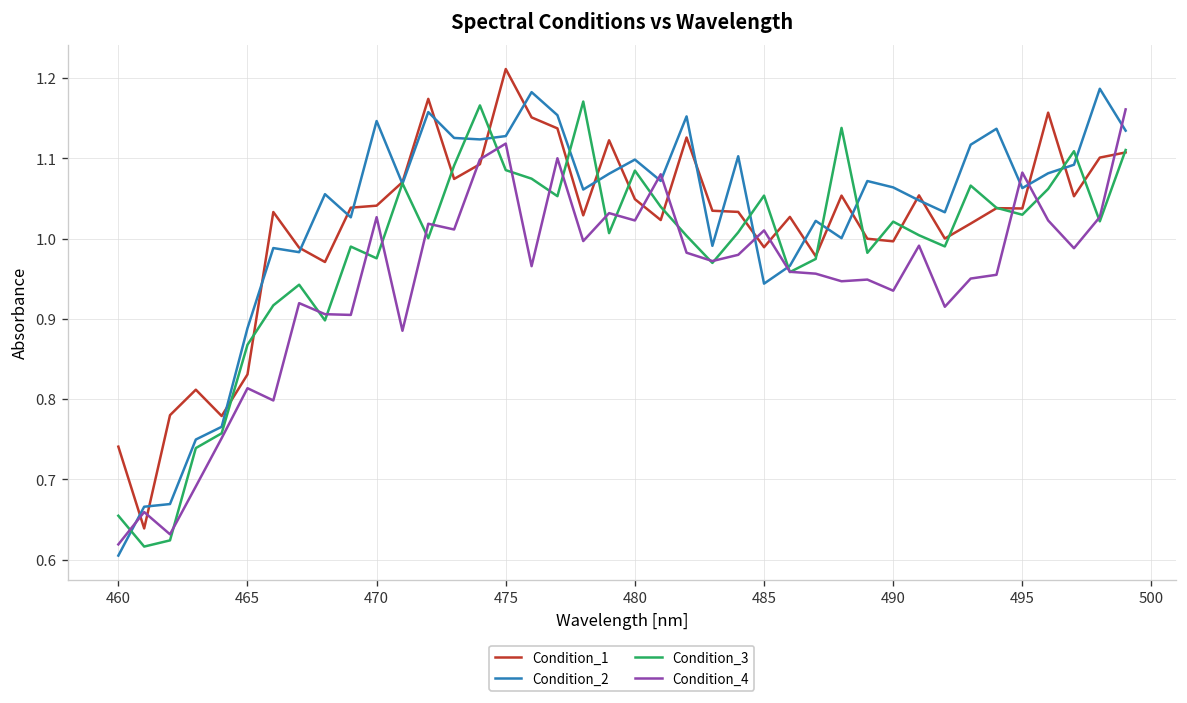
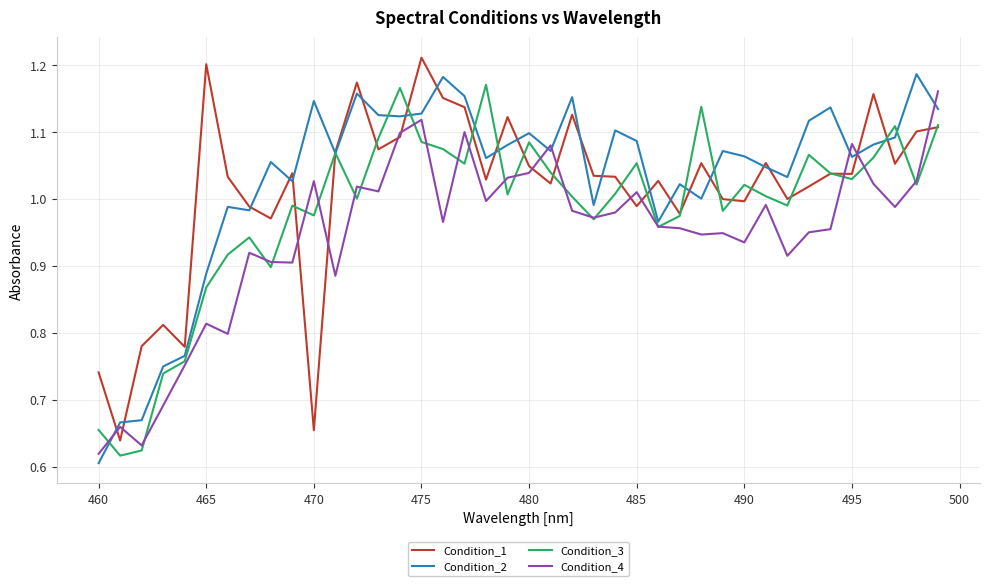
  {
    "Condition_1": {
      "460": 0.74,
-     "465": 0.83,
-     "470": 1.04,
+     "465": 1.20,
+     "470": 0.65,
      "475": 1.21,
      "480": 1.05,
      "485": 0.99,
      "490": 1.00,
      "495": 1.04
    },
    "Condition_2": {
      "460": 0.61,
      "465": 0.89,
      "470": 1.15,
      "475": 1.13,
      "480": 1.10,
-     "485": 0.94,
+     "485": 1.09,
      "490": 1.06,
      "495": 1.06
    },
    "Condition_3": {
      "460": 0.65,
      "465": 0.87,
      "470": 0.98,
      "475": 1.09,
      "480": 1.08,
      "485": 1.05,
      "490": 1.02,
      "495": 1.03
    },
    "Condition_4": {
      "460": 0.62,
      "465": 0.81,
      "470": 1.03,
      "475": 1.12,
-     "480": 1.02,
+     "480": 1.04,
      "485": 1.01,
      "490": 0.94,
      "495": 1.08
    }
  }
